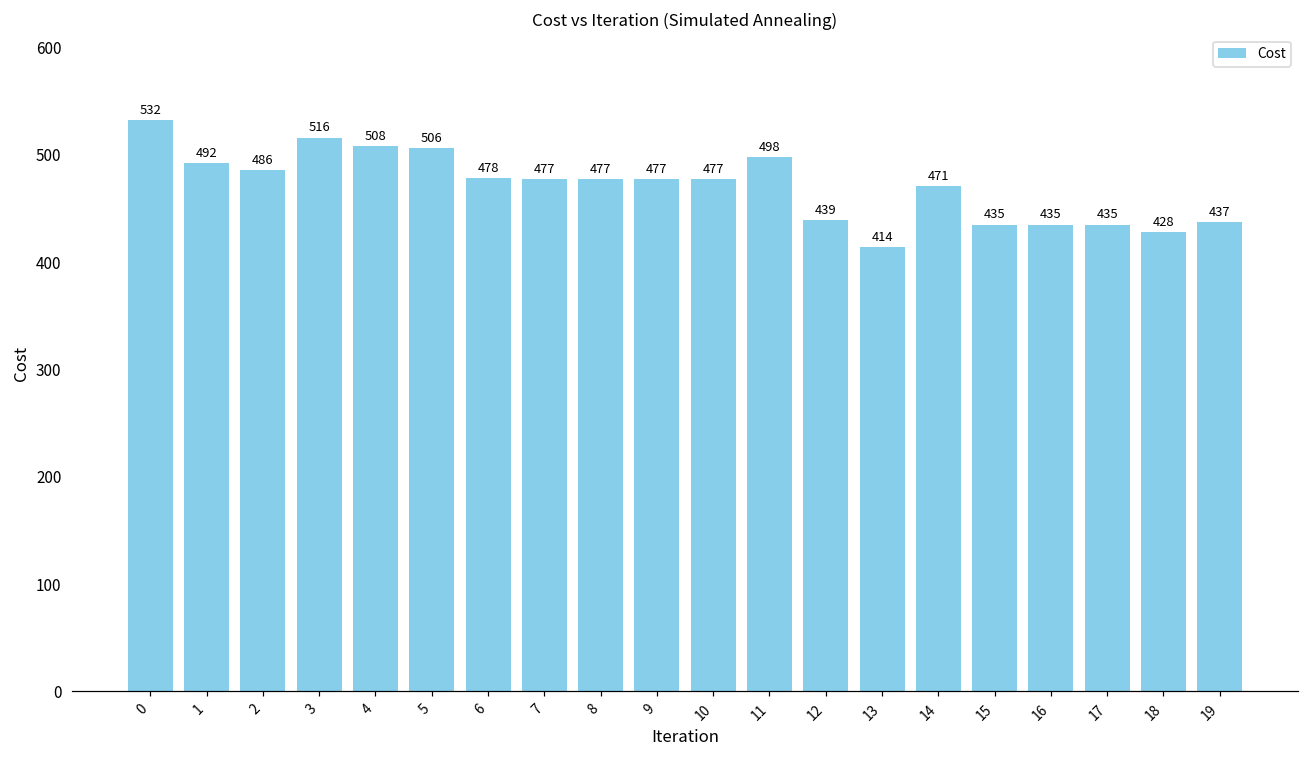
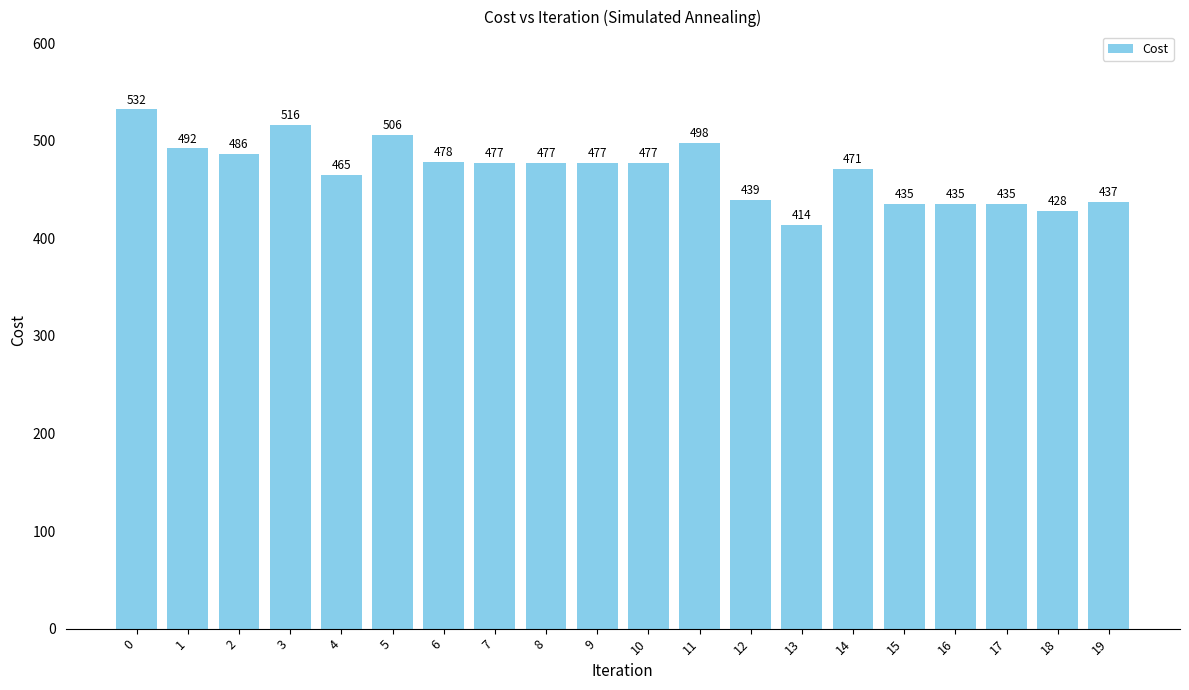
  {
    "0": 532,
    "1": 492,
    "2": 486,
    "3": 516,
-   "4": 508,
+   "4": 465,
    "5": 506,
    "6": 478,
    "7": 477,
    "8": 477,
    "9": 477,
    "10": 477,
    "11": 498,
    "12": 439,
    "13": 414,
    "14": 471,
    "15": 435,
    "16": 435,
    "17": 435,
    "18": 428,
    "19": 437
  }
